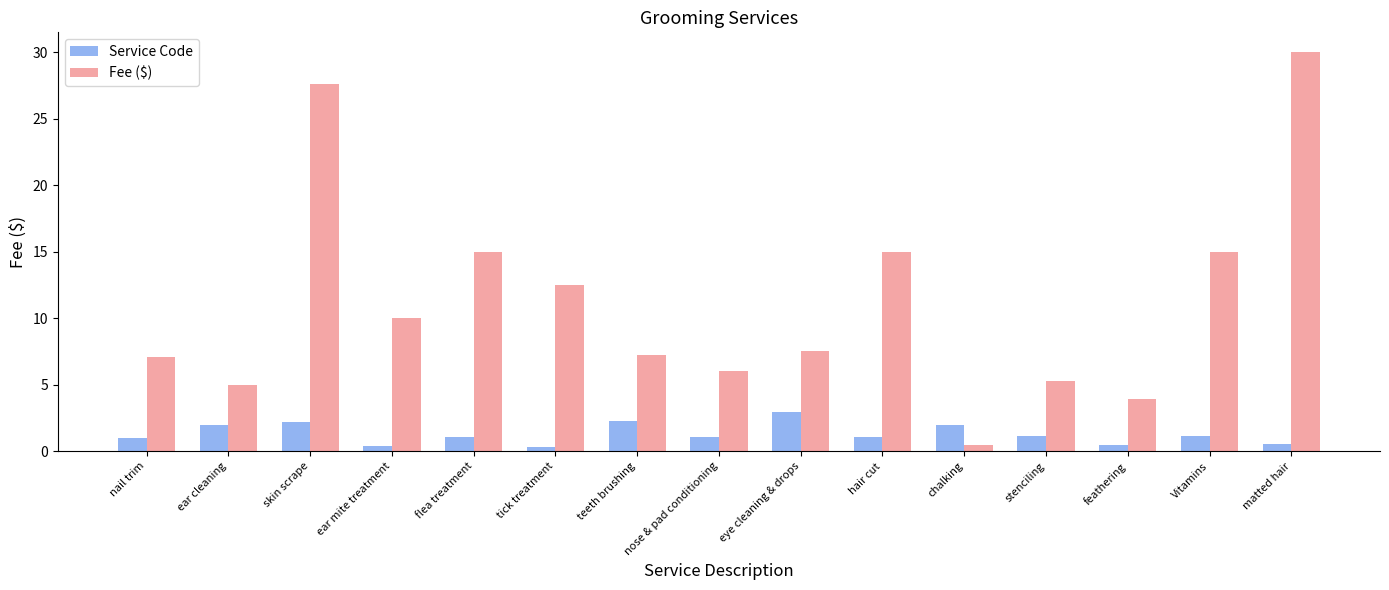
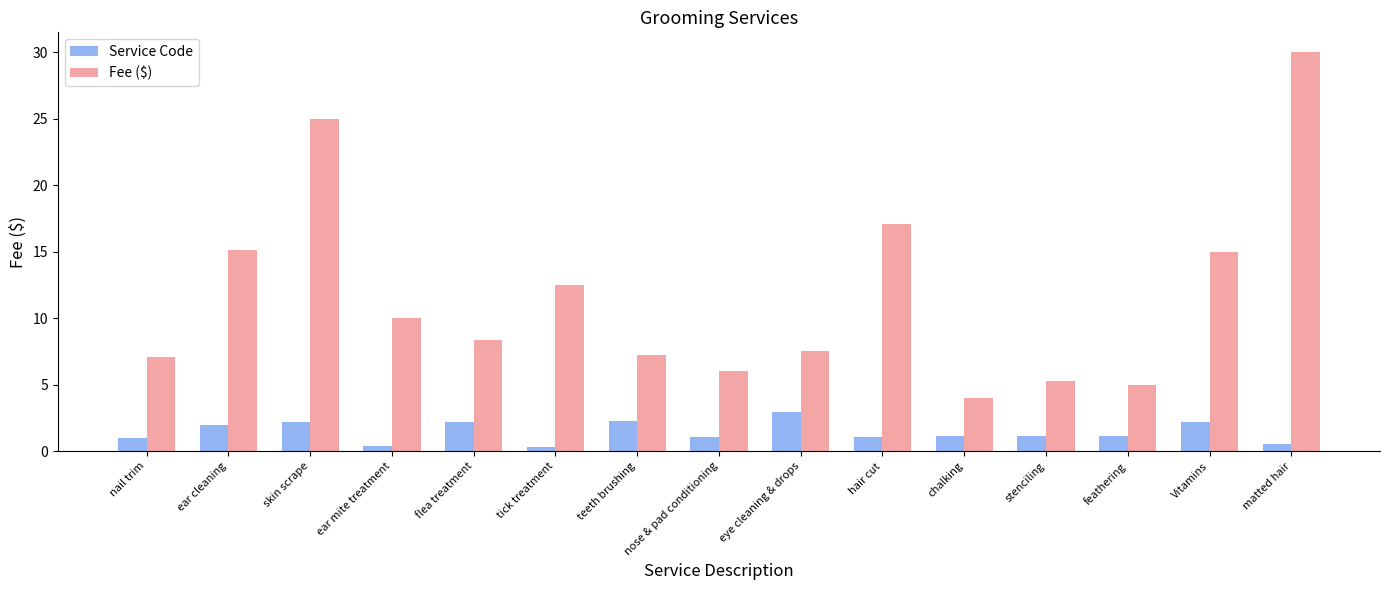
  {
    "Service Code": {
      "nail trim": 1.0,
      "ear cleaning": 1.9,
      "skin scrape": 2.2,
      "ear mite treatment": 0.4,
-     "flea treatment": 1.1,
+     "flea treatment": 2.2,
      "tick treatment": 0.3,
      "teeth brushing": 2.3,
      "nose & pad conditioning": 1.1,
      "eye cleaning & drops": 3.0,
      "hair cut": 1.1,
-     "chalking": 2.0,
+     "chalking": 1.1,
      "stenciling": 1.1,
-     "feathering": 0.5,
-     "Vitamins": 1.1,
+     "feathering": 1.1,
+     "Vitamins": 2.2,
      "matted hair": 0.5
    },
    "Fee ($)": {
      "nail trim": 7.1,
-     "ear cleaning": 5.0,
-     "skin scrape": 27.6,
+     "ear cleaning": 15.1,
+     "skin scrape": 25.0,
      "ear mite treatment": 10.0,
-     "flea treatment": 15.0,
+     "flea treatment": 8.4,
      "tick treatment": 12.5,
      "teeth brushing": 7.2,
      "nose & pad conditioning": 6.0,
      "eye cleaning & drops": 7.5,
-     "hair cut": 15.0,
-     "chalking": 0.5,
+     "hair cut": 17.1,
+     "chalking": 4.0,
      "stenciling": 5.3,
-     "feathering": 3.9,
+     "feathering": 5.0,
      "Vitamins": 15.0,
      "matted hair": 30.0
    }
  }
